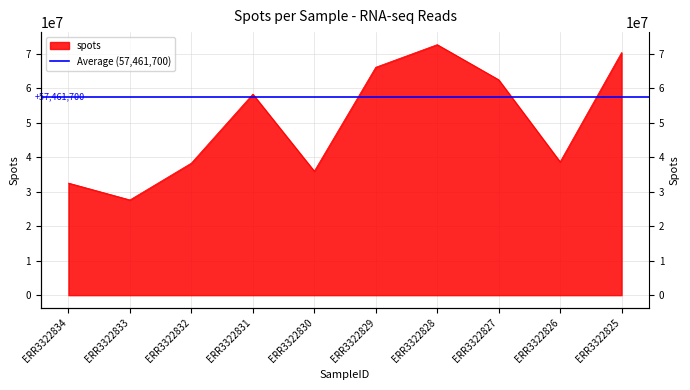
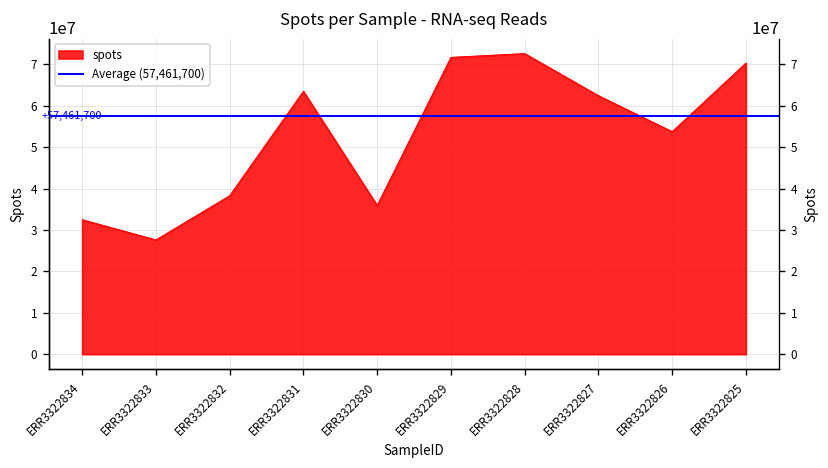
  {
    "ERR3322834": 32000000,
    "ERR3322833": 28000000,
    "ERR3322832": 38000000,
-   "ERR3322831": 58000000,
+   "ERR3322831": 64000000,
    "ERR3322830": 36000000,
-   "ERR3322829": 66000000,
+   "ERR3322829": 72000000,
    "ERR3322828": 73000000,
    "ERR3322827": 62000000,
-   "ERR3322826": 39000000,
+   "ERR3322826": 54000000,
    "ERR3322825": 70000000
  }
